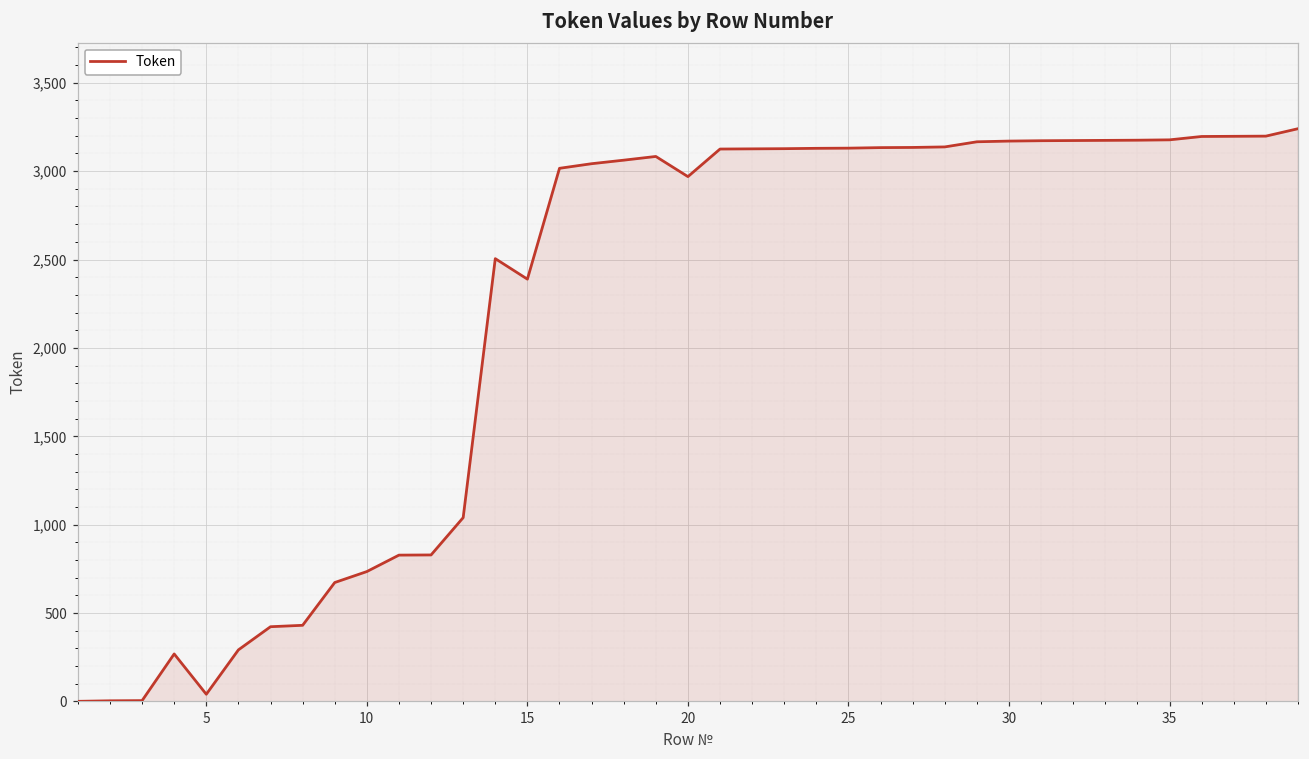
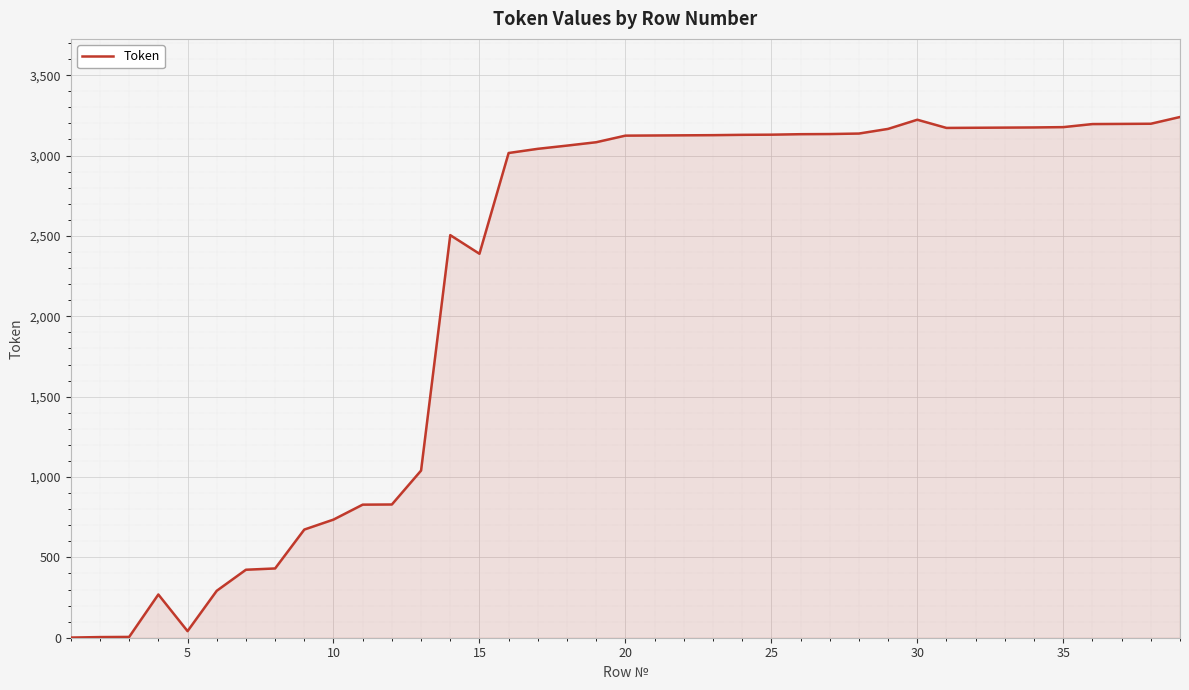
  {
    "5": "40",
    "10": "740",
    "15": "2,390",
-   "20": "2,970",
+   "20": "3,120",
    "25": "3,130",
-   "30": "3,170",
+   "30": "3,220",
    "35": "3,180"
  }
